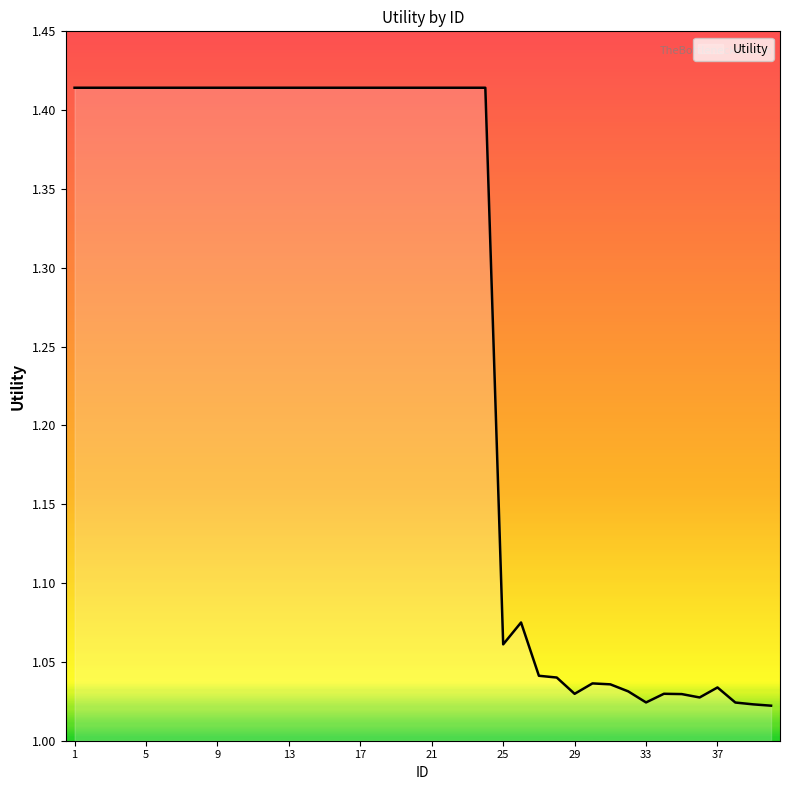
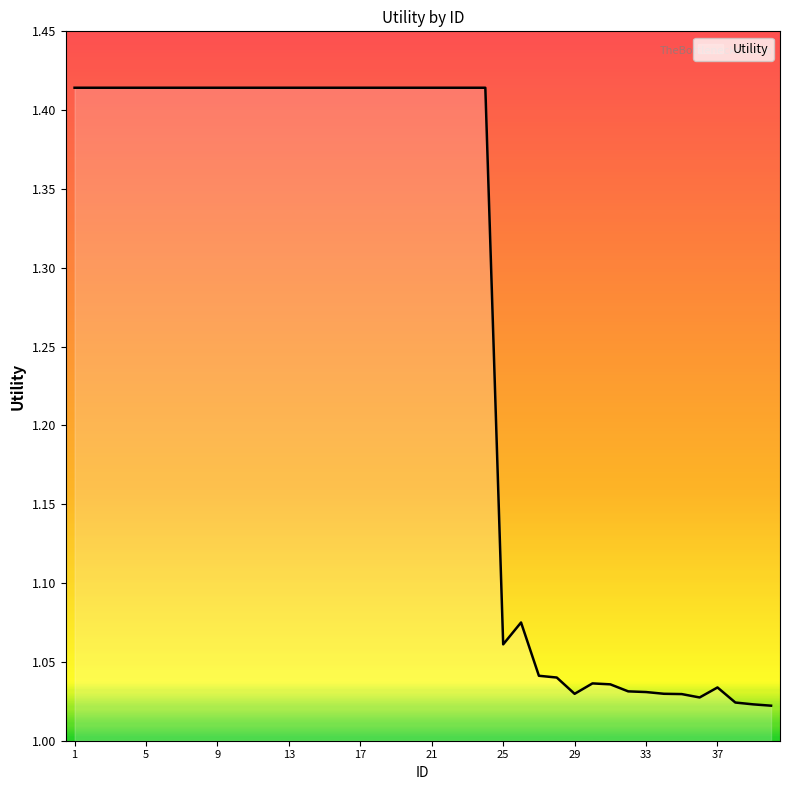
  {
    "1": 1.414,
    "5": 1.414,
    "9": 1.414,
    "13": 1.414,
    "17": 1.414,
    "21": 1.414,
    "25": 1.061,
    "29": 1.030,
-   "33": 1.024,
+   "33": 1.031,
    "37": 1.034
  }
